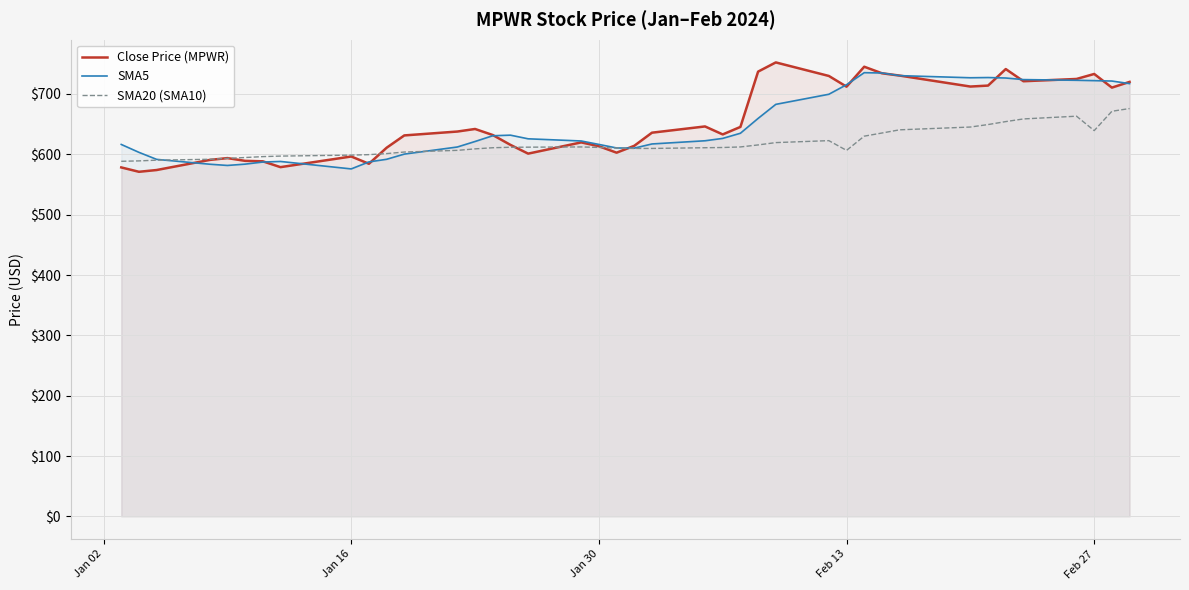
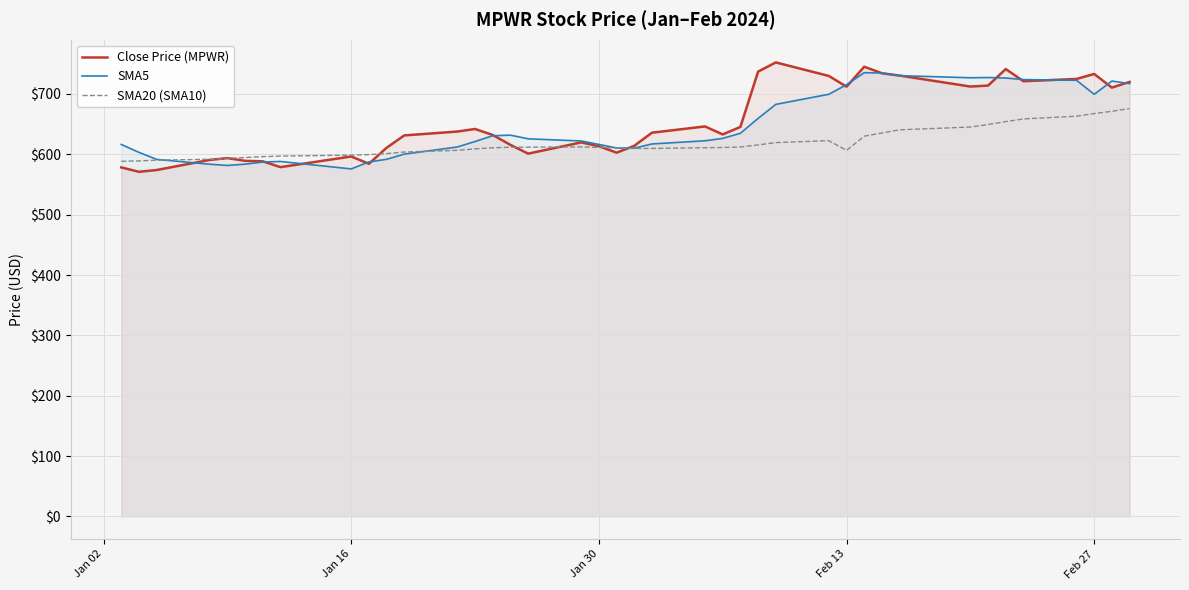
  {
    "Close Price (MPWR)": {
      "Feb 27": "$730"
    },
    "SMA5": {
      "Jan 16": "$580",
-     "Feb 27": "$720"
+     "Feb 27": "$700"
    },
    "SMA20 (SMA10)": {
      "Feb 13": "$610",
-     "Feb 27": "$640"
+     "Feb 27": "$670"
    }
  }
